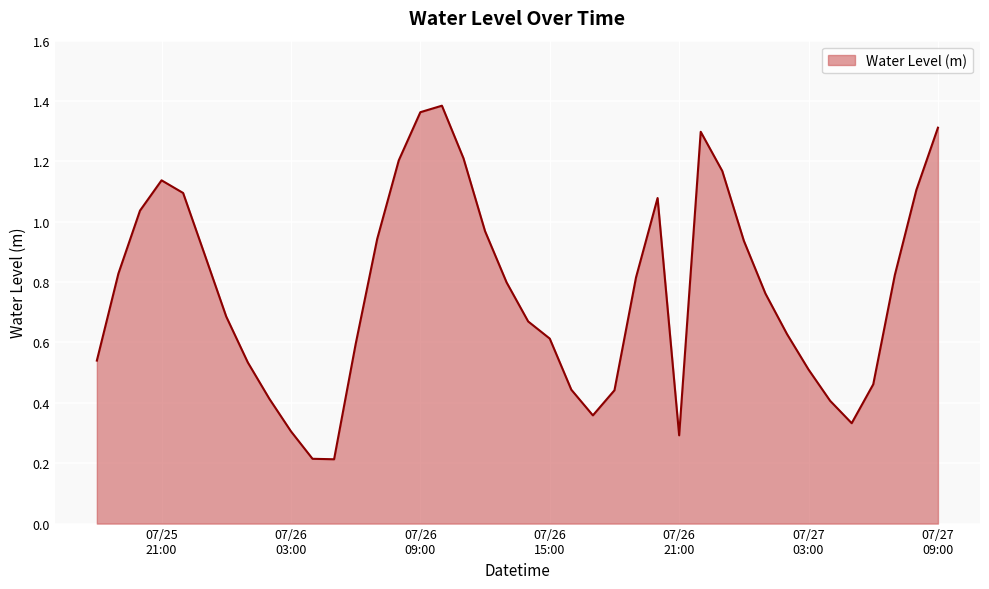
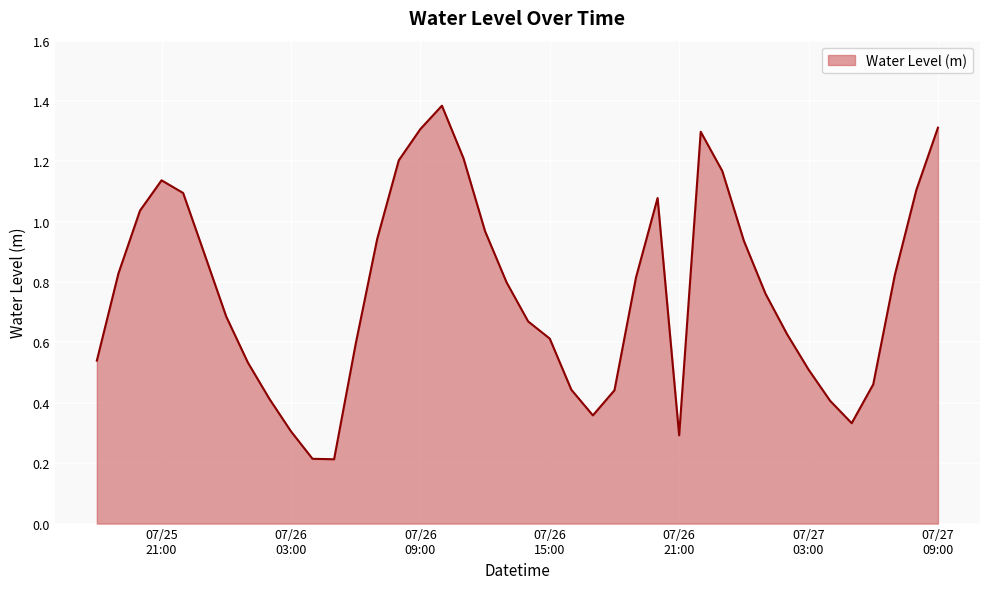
  {
    "07/25 21:00": 1.14,
    "07/26 03:00": 0.31,
-   "07/26 09:00": 1.36,
+   "07/26 09:00": 1.31,
    "07/26 15:00": 0.61,
    "07/26 21:00": 0.29,
    "07/27 03:00": 0.51,
    "07/27 09:00": 1.31
  }
